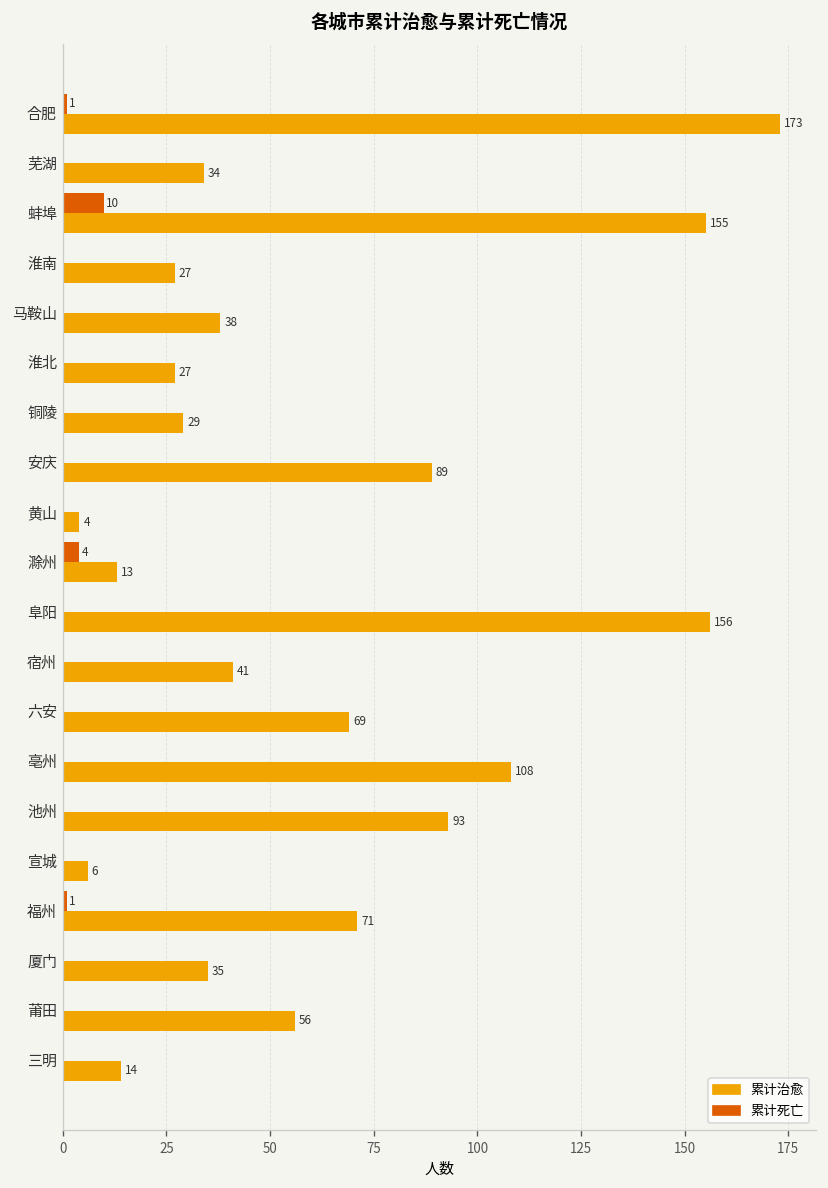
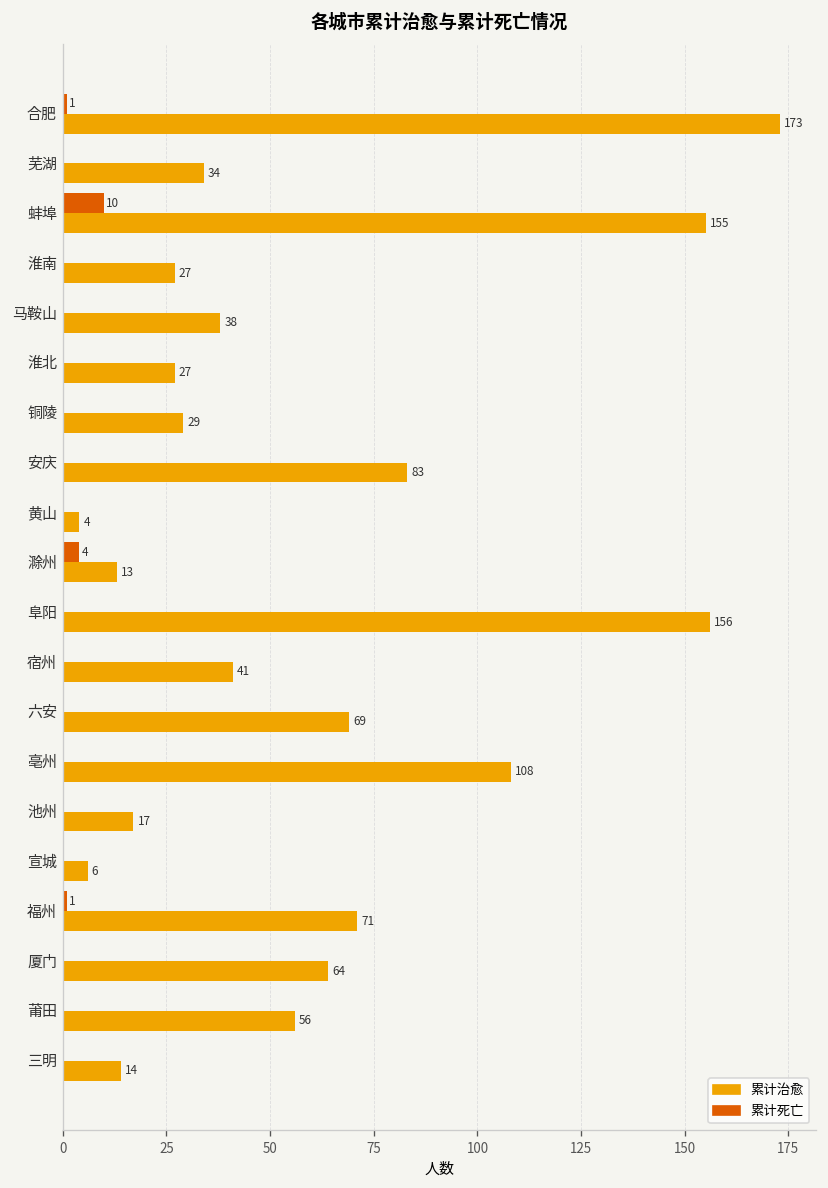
  {
    "累计治愈": {
      "合肥": 173,
      "芜湖": 34,
      "蚌埠": 155,
      "淮南": 27,
      "马鞍山": 38,
      "淮北": 27,
      "铜陵": 29,
-     "安庆": 89,
+     "安庆": 83,
      "黄山": 4,
      "滁州": 13,
      "阜阳": 156,
      "宿州": 41,
      "六安": 69,
      "亳州": 108,
-     "池州": 93,
+     "池州": 17,
      "宣城": 6,
      "福州": 71,
-     "厦门": 35,
+     "厦门": 64,
      "莆田": 56,
      "三明": 14
    },
    "累计死亡": {
      "合肥": 1,
      "蚌埠": 10,
      "滁州": 4,
      "福州": 1
    }
  }
